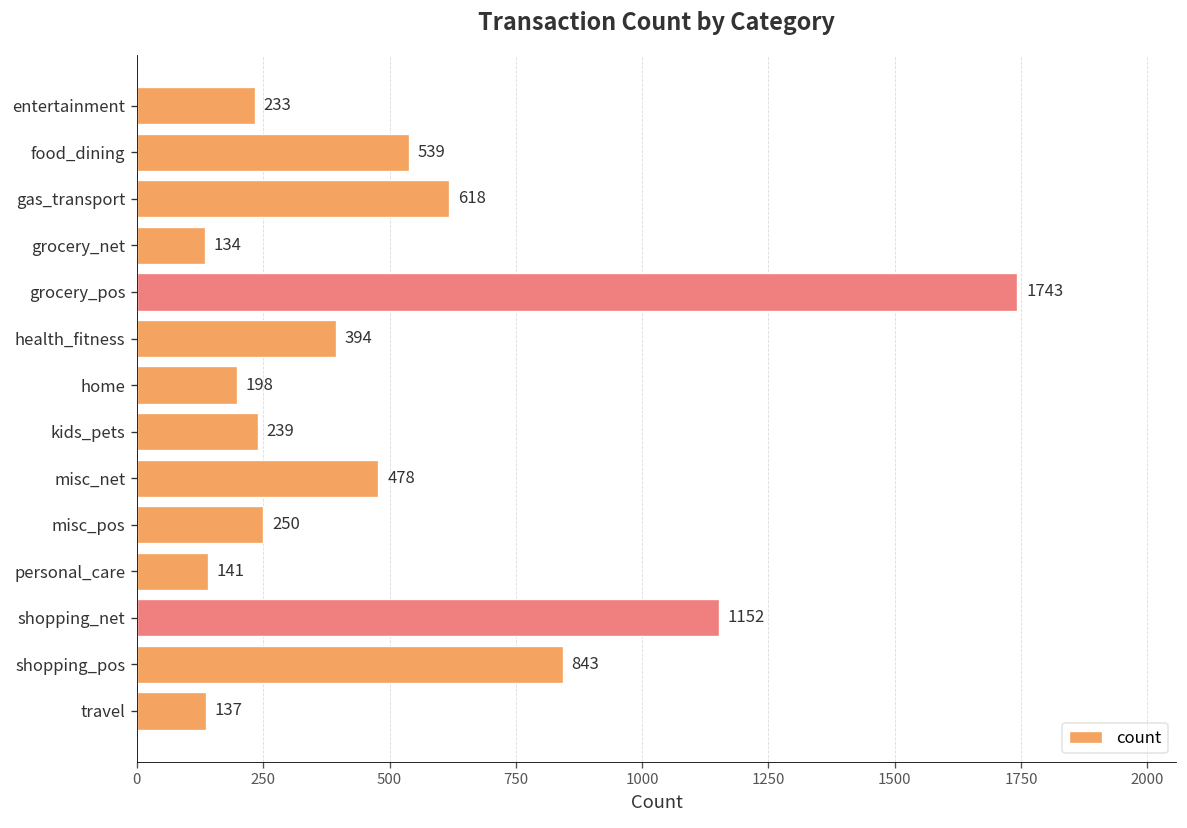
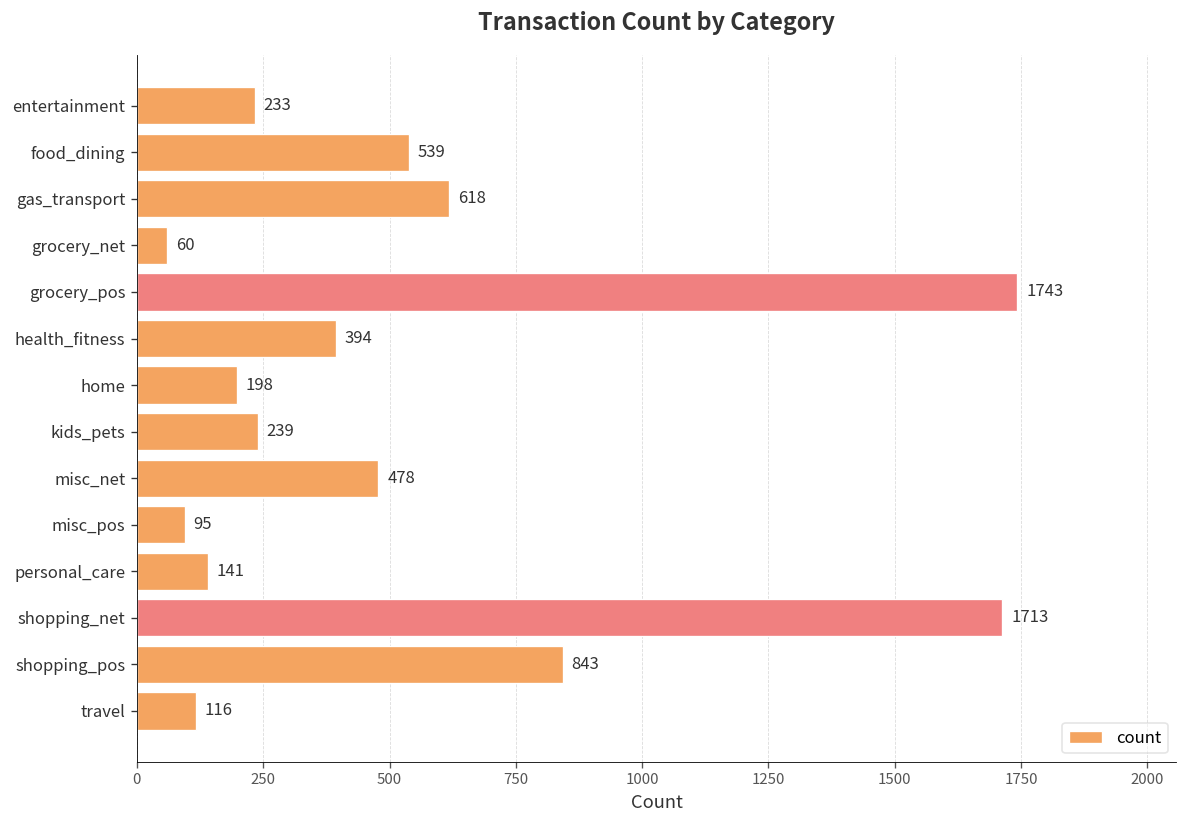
  {
    "entertainment": 233,
    "food_dining": 539,
    "gas_transport": 618,
-   "grocery_net": 134,
+   "grocery_net": 60,
    "grocery_pos": 1743,
    "health_fitness": 394,
    "home": 198,
    "kids_pets": 239,
    "misc_net": 478,
-   "misc_pos": 250,
+   "misc_pos": 95,
    "personal_care": 141,
-   "shopping_net": 1152,
+   "shopping_net": 1713,
    "shopping_pos": 843,
-   "travel": 137
+   "travel": 116
  }
